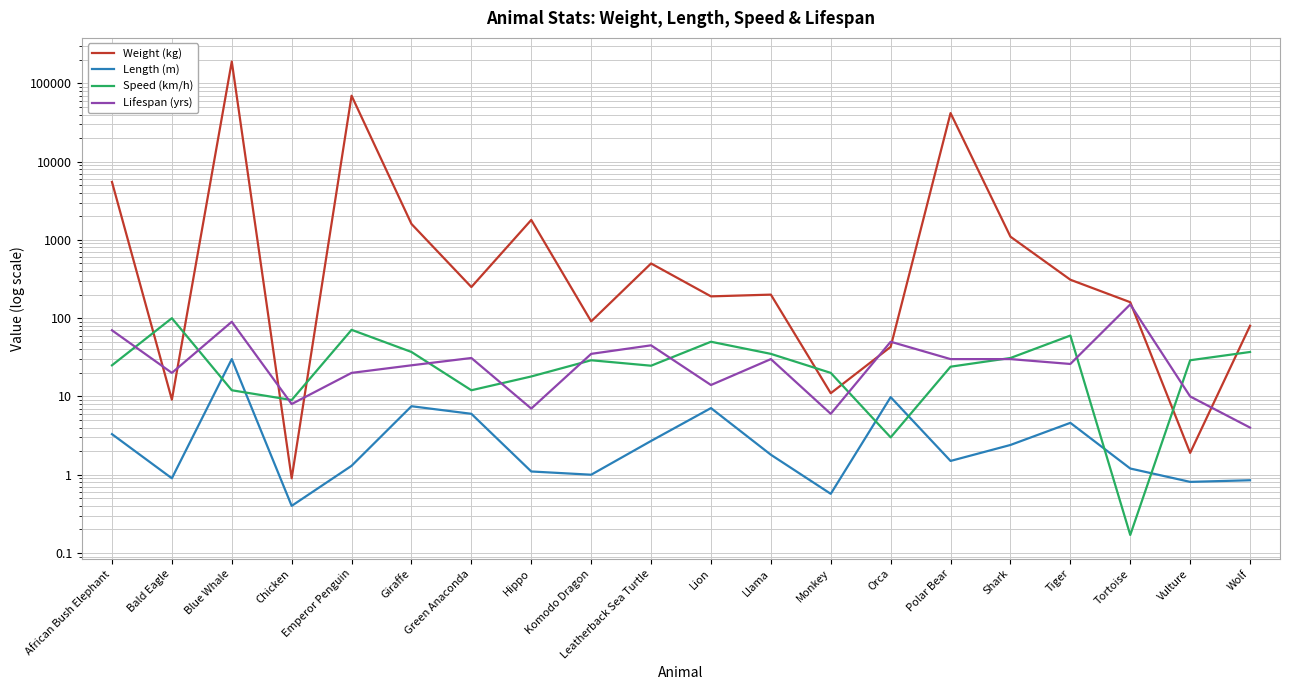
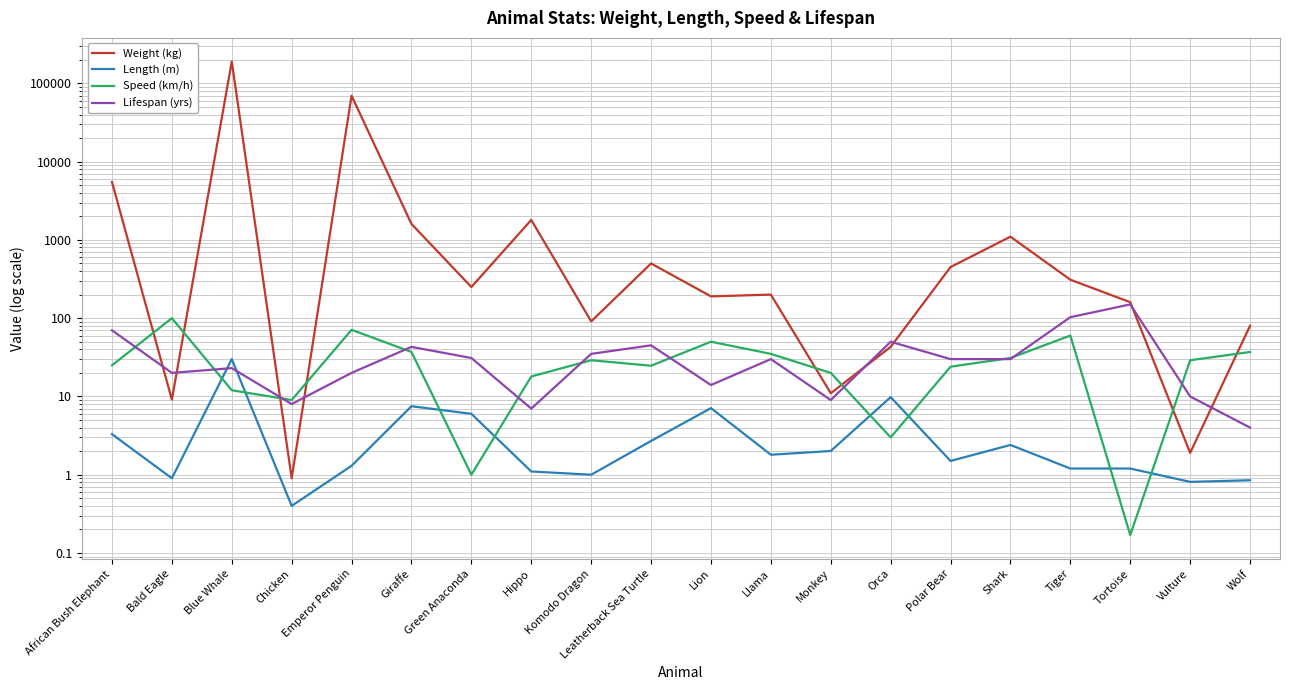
  {
    "Weight (kg)": {
      "African Bush Elephant": 6000,
      "Bald Eagle": 9,
      "Blue Whale": 190000,
      "Chicken": 0.9,
      "Emperor Penguin": 70000,
      "Giraffe": 1600,
      "Green Anaconda": 250,
      "Hippo": 1800,
      "Komodo Dragon": 90,
      "Leatherback Sea Turtle": 500,
      "Lion": 190,
      "Llama": 200,
      "Monkey": 11,
      "Orca": 40,
-     "Polar Bear": 40000,
+     "Polar Bear": 500,
      "Shark": 1100,
      "Tiger": 310,
      "Vulture": 2,
      "Wolf": 80
    },
    "Length (m)": {
      "African Bush Elephant": 3.3,
      "Bald Eagle": 0.9,
      "Blue Whale": 30,
      "Chicken": 0.4,
      "Emperor Penguin": 1.3,
      "Giraffe": 8,
      "Green Anaconda": 6,
      "Hippo": 1.1,
      "Komodo Dragon": 1.0,
      "Leatherback Sea Turtle": 2.7,
      "Lion": 7,
      "Llama": 1.8,
-     "Monkey": 0.6,
+     "Monkey": 2.0,
      "Orca": 10,
      "Polar Bear": 1.5,
      "Shark": 2.4,
-     "Tiger": 5,
+     "Tiger": 1.2,
      "Tortoise": 1.2,
      "Vulture": 0.8,
      "Wolf": 0.9
    },
    "Speed (km/h)": {
      "African Bush Elephant": 25,
      "Bald Eagle": 100,
      "Blue Whale": 12,
      "Chicken": 9,
      "Emperor Penguin": 70,
      "Giraffe": 40,
-     "Green Anaconda": 12,
+     "Green Anaconda": 1,
      "Hippo": 18,
      "Komodo Dragon": 29,
      "Leatherback Sea Turtle": 25,
      "Lion": 50,
      "Llama": 40,
      "Monkey": 20,
      "Orca": 3,
      "Polar Bear": 24,
      "Tiger": 60,
      "Tortoise": 0.17,
      "Vulture": 29,
      "Wolf": 40
    },
    "Lifespan (yrs)": {
      "African Bush Elephant": 70,
      "Bald Eagle": 20,
-     "Blue Whale": 90,
+     "Blue Whale": 23,
      "Chicken": 8,
      "Emperor Penguin": 20,
-     "Giraffe": 25,
+     "Giraffe": 40,
      "Green Anaconda": 31,
      "Hippo": 7,
      "Komodo Dragon": 40,
      "Leatherback Sea Turtle": 50,
      "Lion": 14,
      "Llama": 30,
-     "Monkey": 6,
+     "Monkey": 9,
      "Orca": 50,
      "Polar Bear": 30,
-     "Tiger": 26,
+     "Tiger": 100,
      "Vulture": 10,
      "Wolf": 4
    }
  }
